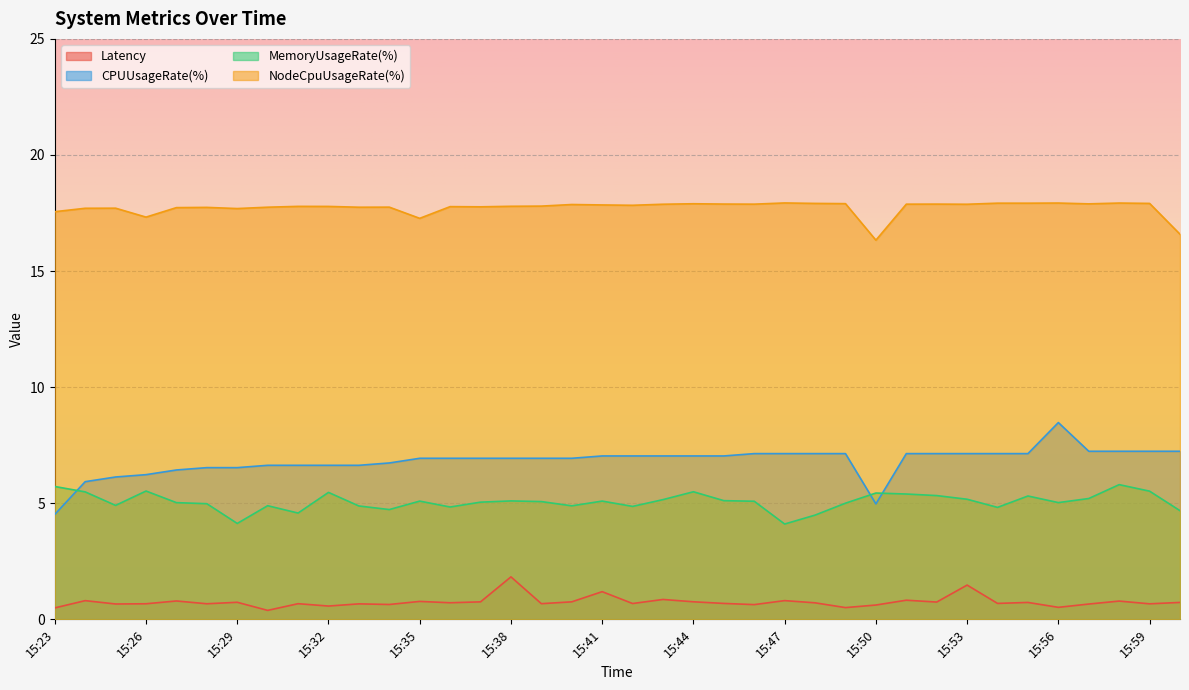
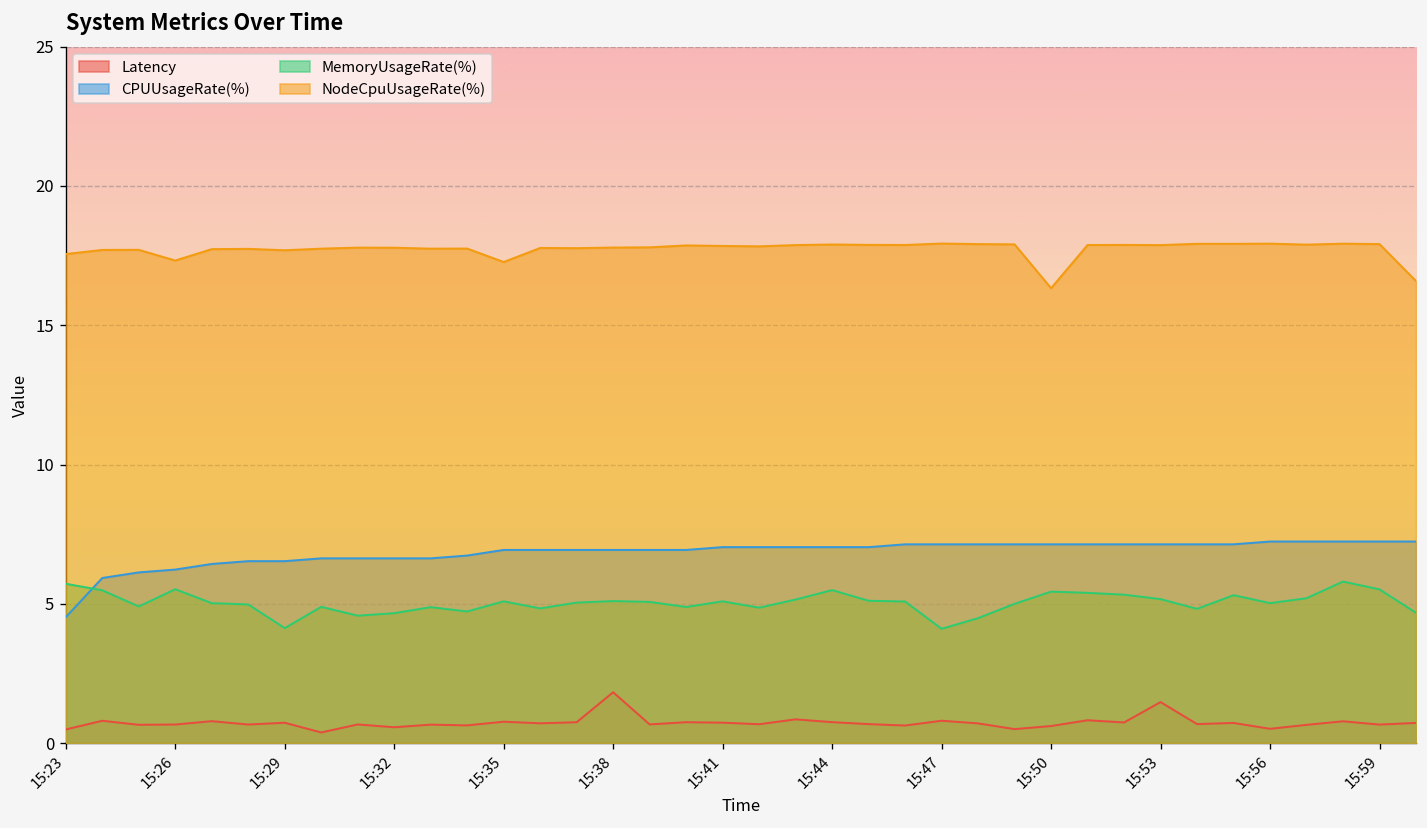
  {
    "Latency": {
      "15:23": 0.5,
      "15:26": 0.7,
      "15:29": 0.7,
      "15:32": 0.6,
      "15:35": 0.8,
      "15:38": 1.8,
-     "15:41": 1.2,
+     "15:41": 0.7,
      "15:44": 0.8,
      "15:47": 0.8,
      "15:50": 0.6,
      "15:53": 1.5,
      "15:56": 0.5,
      "15:59": 0.7
    },
    "CPUUsageRate(%)": {
      "15:23": 4.5,
      "15:26": 6.2,
      "15:29": 6.5,
      "15:32": 6.6,
      "15:35": 6.9,
      "15:38": 6.9,
      "15:41": 7.0,
      "15:44": 7.0,
      "15:47": 7.1,
-     "15:50": 5.0,
+     "15:50": 7.1,
      "15:53": 7.1,
-     "15:56": 8.5,
+     "15:56": 7.2,
      "15:59": 7.2
    },
    "MemoryUsageRate(%)": {
      "15:23": 5.7,
      "15:26": 5.5,
      "15:29": 4.1,
-     "15:32": 5.5,
+     "15:32": 4.7,
      "15:35": 5.1,
      "15:38": 5.1,
      "15:41": 5.1,
      "15:44": 5.5,
      "15:47": 4.1,
      "15:50": 5.4,
      "15:53": 5.2,
      "15:56": 5.0,
      "15:59": 5.5
    },
    "NodeCpuUsageRate(%)": {
      "15:23": 17.6,
      "15:26": 17.3,
      "15:29": 17.7,
      "15:32": 17.8,
      "15:35": 17.3,
      "15:38": 17.8,
      "15:41": 17.8,
      "15:44": 17.9,
      "15:47": 17.9,
      "15:50": 16.3,
      "15:53": 17.9,
      "15:56": 17.9,
      "15:59": 17.9
    }
  }
